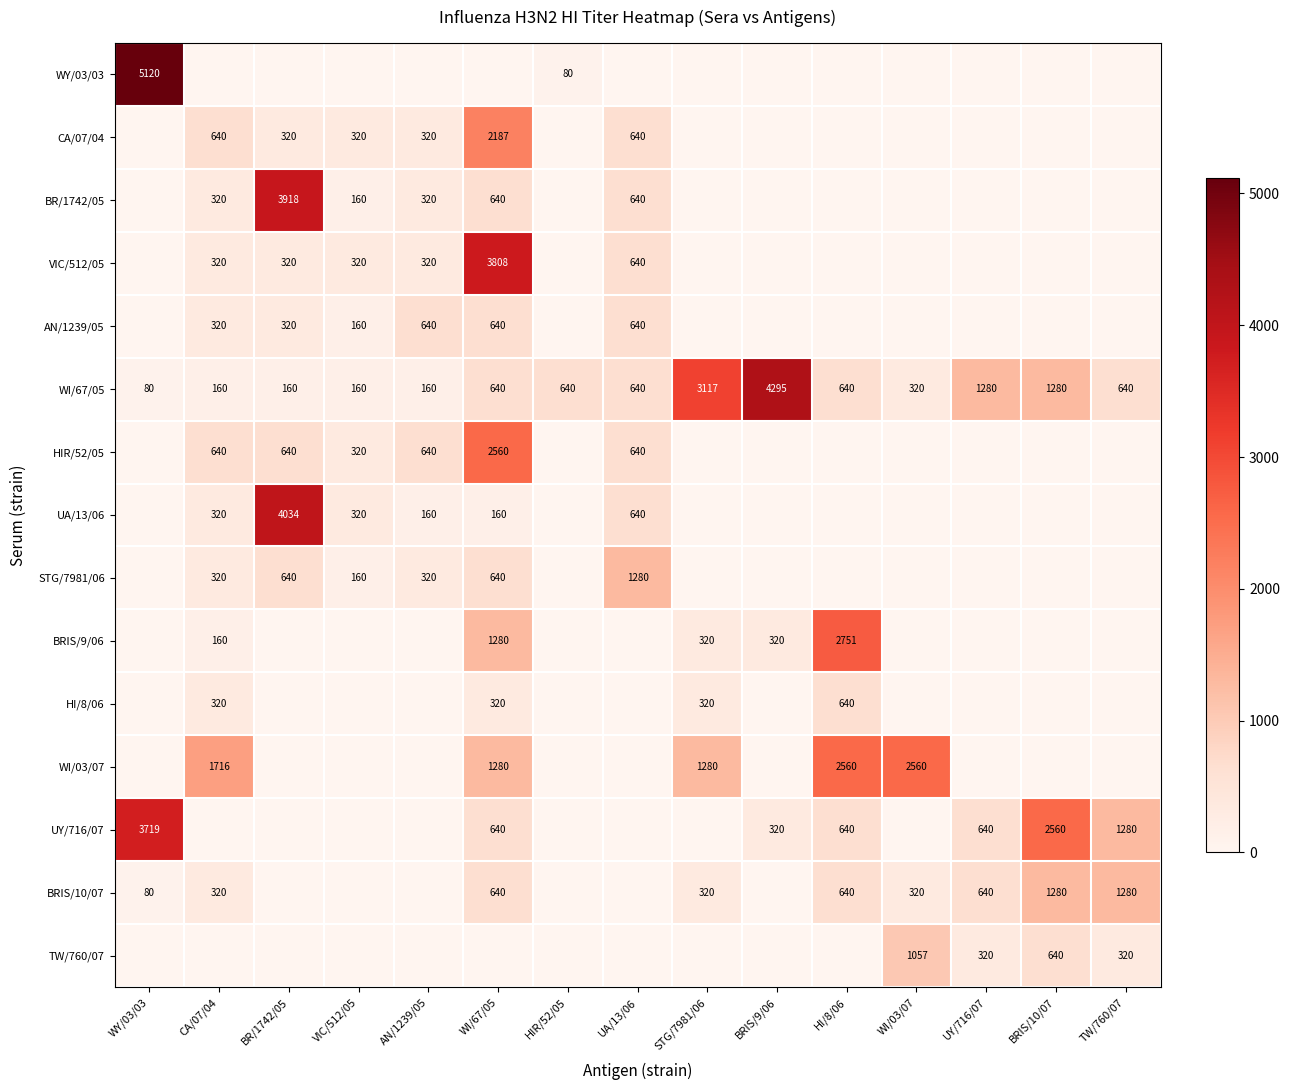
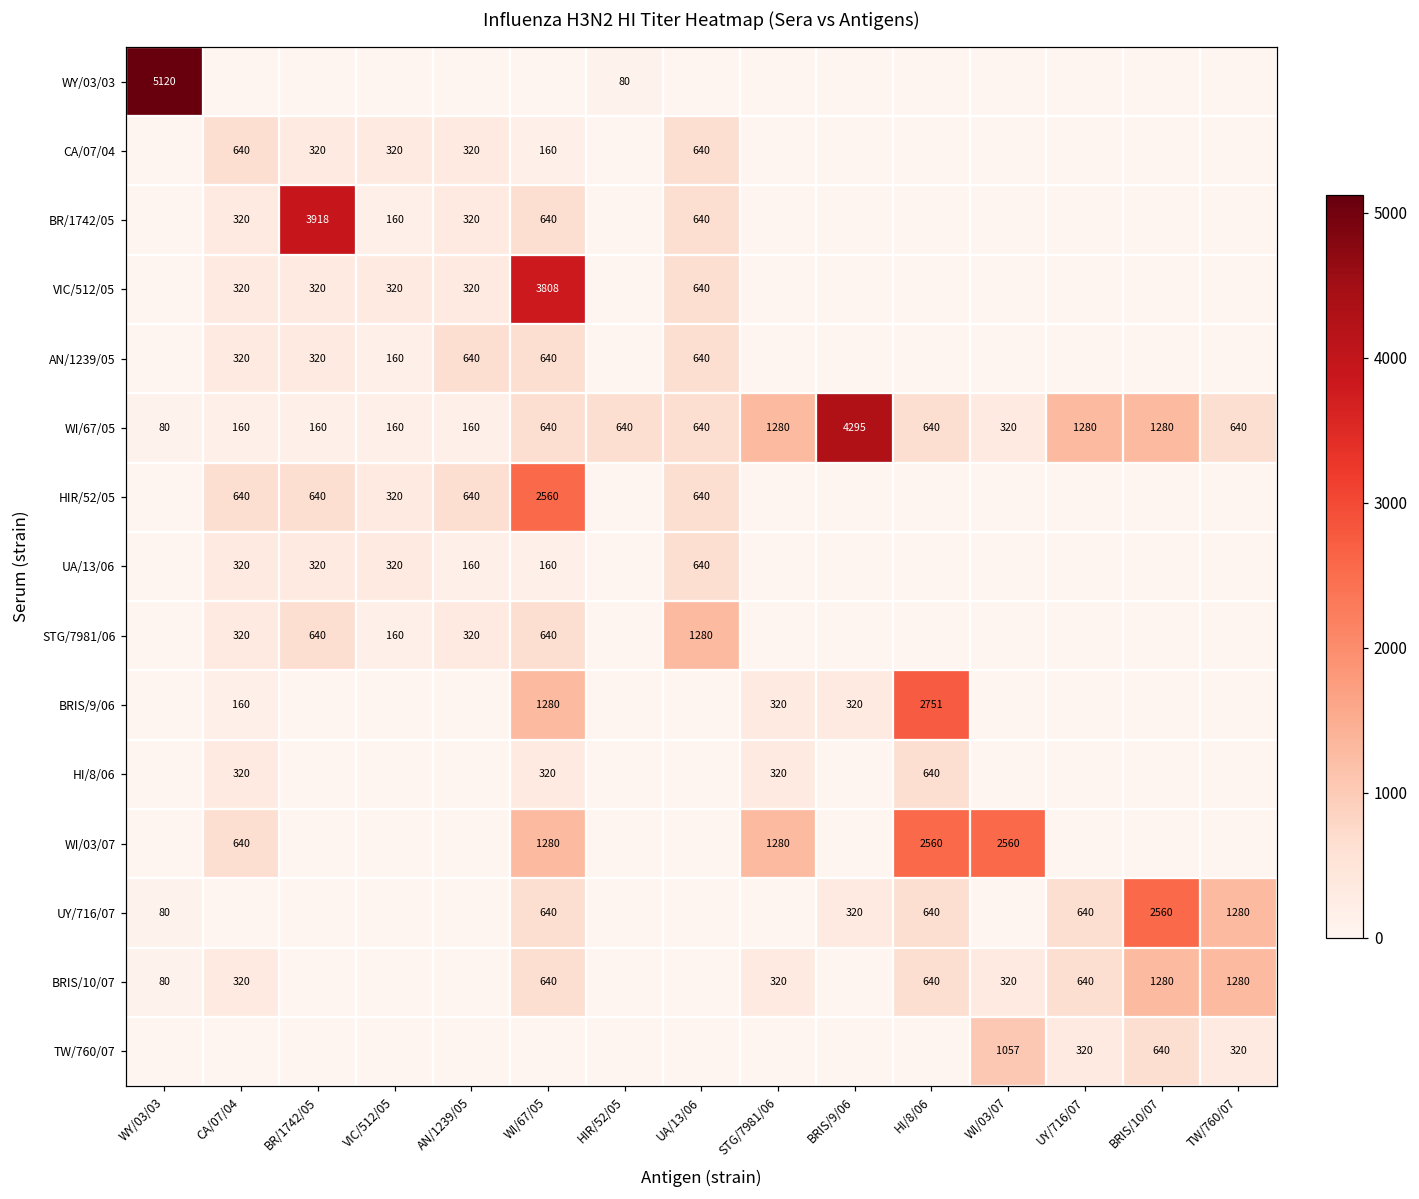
  {
    "WY/03/03": {
      "WY/03/03": 5120,
      "HIR/52/05": 80
    },
    "CA/07/04": {
      "CA/07/04": 640,
      "BR/1742/05": 320,
      "VIC/512/05": 320,
      "AN/1239/05": 320,
-     "WI/67/05": 2187,
+     "WI/67/05": 160,
      "UA/13/06": 640
    },
    "BR/1742/05": {
      "CA/07/04": 320,
      "BR/1742/05": 3918,
      "VIC/512/05": 160,
      "AN/1239/05": 320,
      "WI/67/05": 640,
      "UA/13/06": 640
    },
    "VIC/512/05": {
      "CA/07/04": 320,
      "BR/1742/05": 320,
      "VIC/512/05": 320,
      "AN/1239/05": 320,
      "WI/67/05": 3808,
      "UA/13/06": 640
    },
    "AN/1239/05": {
      "CA/07/04": 320,
      "BR/1742/05": 320,
      "VIC/512/05": 160,
      "AN/1239/05": 640,
      "WI/67/05": 640,
      "UA/13/06": 640
    },
    "WI/67/05": {
      "WY/03/03": 80,
      "CA/07/04": 160,
      "BR/1742/05": 160,
      "VIC/512/05": 160,
      "AN/1239/05": 160,
      "WI/67/05": 640,
      "HIR/52/05": 640,
      "UA/13/06": 640,
-     "STG/7981/06": 3117,
+     "STG/7981/06": 1280,
      "BRIS/9/06": 4295,
      "HI/8/06": 640,
      "WI/03/07": 320,
      "UY/716/07": 1280,
      "BRIS/10/07": 1280,
      "TW/760/07": 640
    },
    "HIR/52/05": {
      "CA/07/04": 640,
      "BR/1742/05": 640,
      "VIC/512/05": 320,
      "AN/1239/05": 640,
      "WI/67/05": 2560,
      "UA/13/06": 640
    },
    "UA/13/06": {
      "CA/07/04": 320,
-     "BR/1742/05": 4034,
+     "BR/1742/05": 320,
      "VIC/512/05": 320,
      "AN/1239/05": 160,
      "WI/67/05": 160,
      "UA/13/06": 640
    },
    "STG/7981/06": {
      "CA/07/04": 320,
      "BR/1742/05": 640,
      "VIC/512/05": 160,
      "AN/1239/05": 320,
      "WI/67/05": 640,
      "UA/13/06": 1280
    },
    "BRIS/9/06": {
      "CA/07/04": 160,
      "WI/67/05": 1280,
      "STG/7981/06": 320,
      "BRIS/9/06": 320,
      "HI/8/06": 2751
    },
    "HI/8/06": {
      "CA/07/04": 320,
      "WI/67/05": 320,
      "STG/7981/06": 320,
      "HI/8/06": 640
    },
    "WI/03/07": {
-     "CA/07/04": 1716,
+     "CA/07/04": 640,
      "WI/67/05": 1280,
      "STG/7981/06": 1280,
      "HI/8/06": 2560,
      "WI/03/07": 2560
    },
    "UY/716/07": {
-     "WY/03/03": 3719,
+     "WY/03/03": 80,
      "WI/67/05": 640,
      "BRIS/9/06": 320,
      "HI/8/06": 640,
      "UY/716/07": 640,
      "BRIS/10/07": 2560,
      "TW/760/07": 1280
    },
    "BRIS/10/07": {
      "WY/03/03": 80,
      "CA/07/04": 320,
      "WI/67/05": 640,
      "STG/7981/06": 320,
      "HI/8/06": 640,
      "WI/03/07": 320,
      "UY/716/07": 640,
      "BRIS/10/07": 1280,
      "TW/760/07": 1280
    },
    "TW/760/07": {
      "WI/03/07": 1057,
      "UY/716/07": 320,
      "BRIS/10/07": 640,
      "TW/760/07": 320
    }
  }
